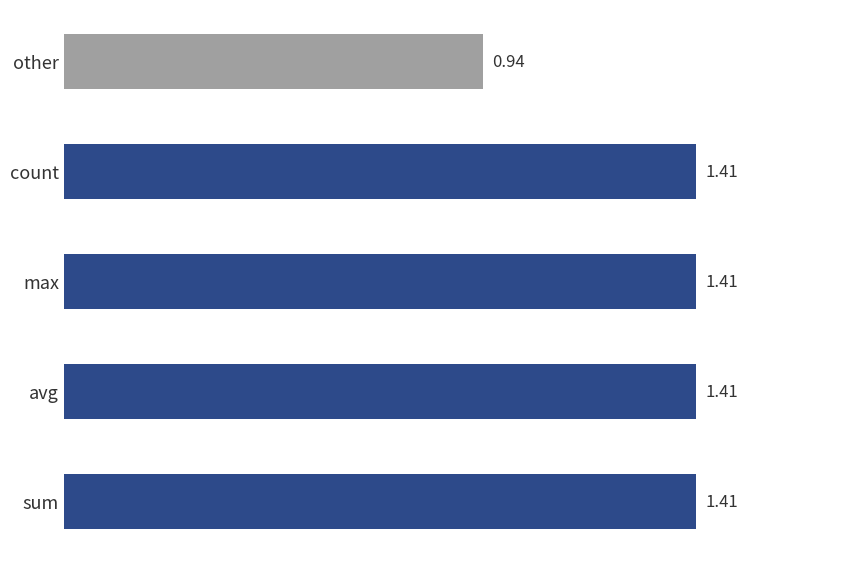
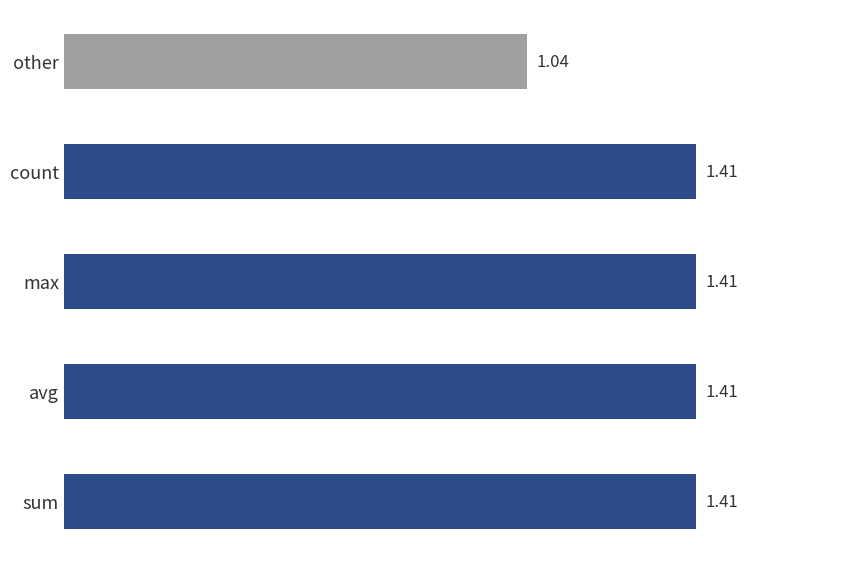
  {
-   "other": 0.94,
+   "other": 1.04,
    "count": 1.41,
    "max": 1.41,
    "avg": 1.41,
    "sum": 1.41
  }
